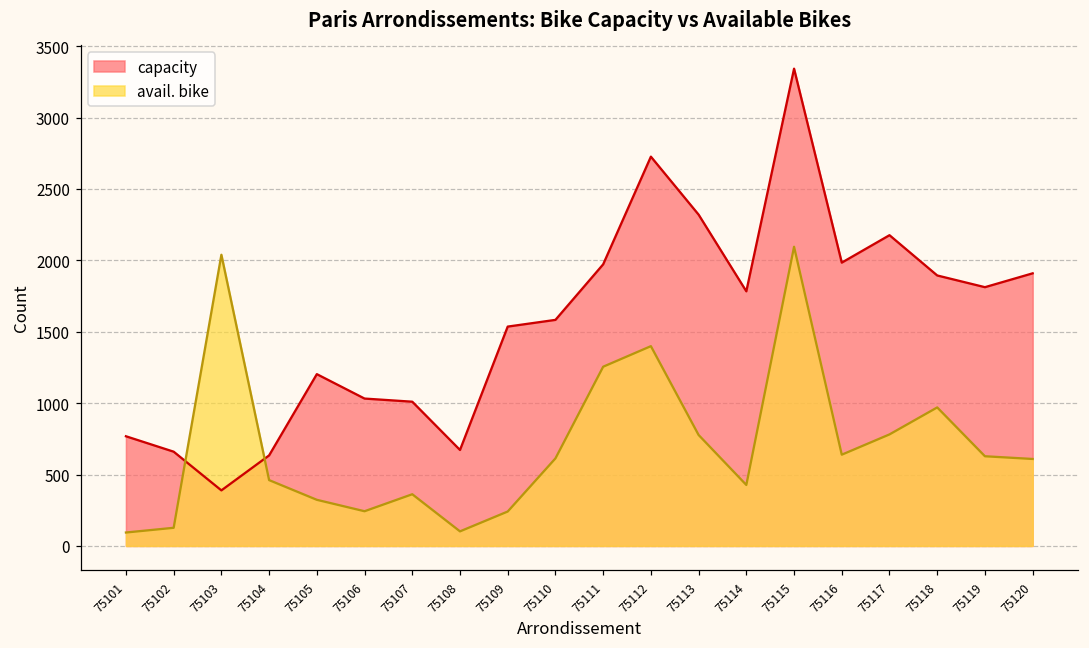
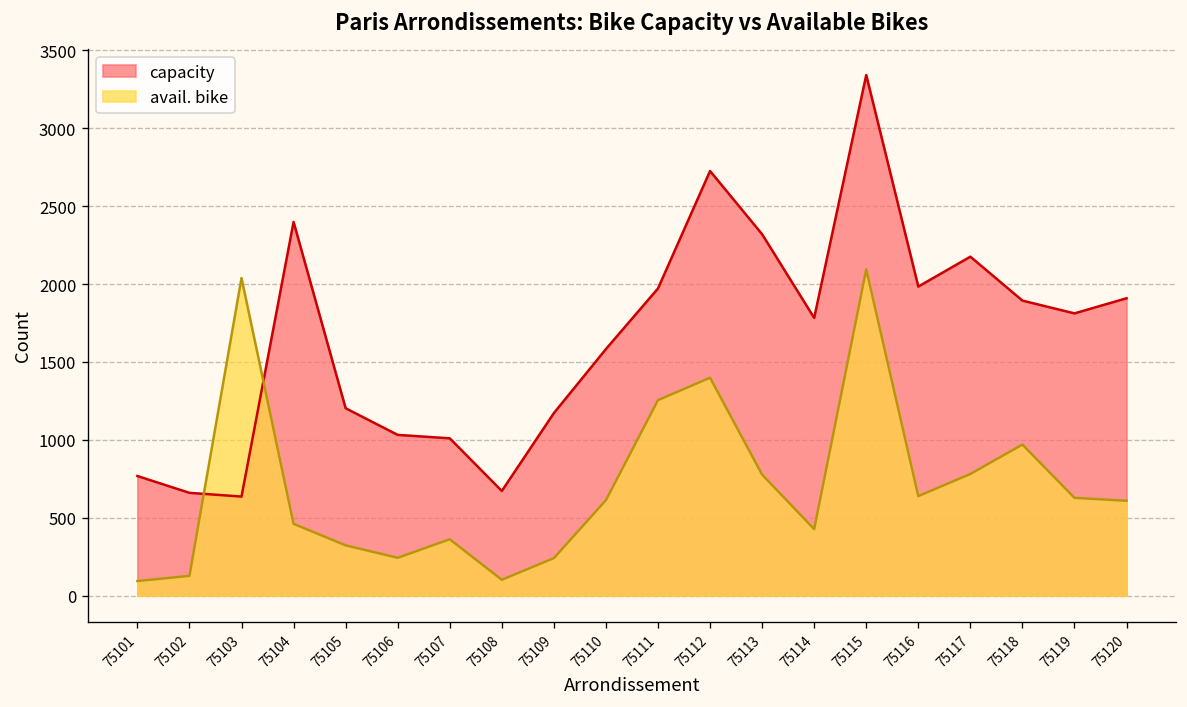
  {
    "capacity": {
      "75101": 770,
      "75102": 660,
-     "75103": 390,
-     "75104": 630,
+     "75103": 640,
+     "75104": 2400,
      "75105": 1200,
      "75106": 1030,
      "75107": 1010,
      "75108": 670,
-     "75109": 1540,
+     "75109": 1170,
      "75110": 1580,
      "75111": 1970,
      "75112": 2730,
      "75113": 2320,
      "75114": 1780,
      "75115": 3340,
      "75116": 1980,
      "75117": 2180,
      "75118": 1890,
      "75119": 1810,
      "75120": 1910
    },
    "avail. bike": {
      "75101": 90,
      "75102": 130,
      "75103": 2040,
      "75104": 460,
      "75105": 320,
      "75106": 240,
      "75107": 360,
      "75108": 100,
      "75109": 240,
      "75110": 610,
      "75111": 1260,
      "75112": 1400,
      "75113": 780,
      "75114": 430,
      "75115": 2100,
      "75116": 640,
      "75117": 780,
      "75118": 970,
      "75119": 630,
      "75120": 610
    }
  }
